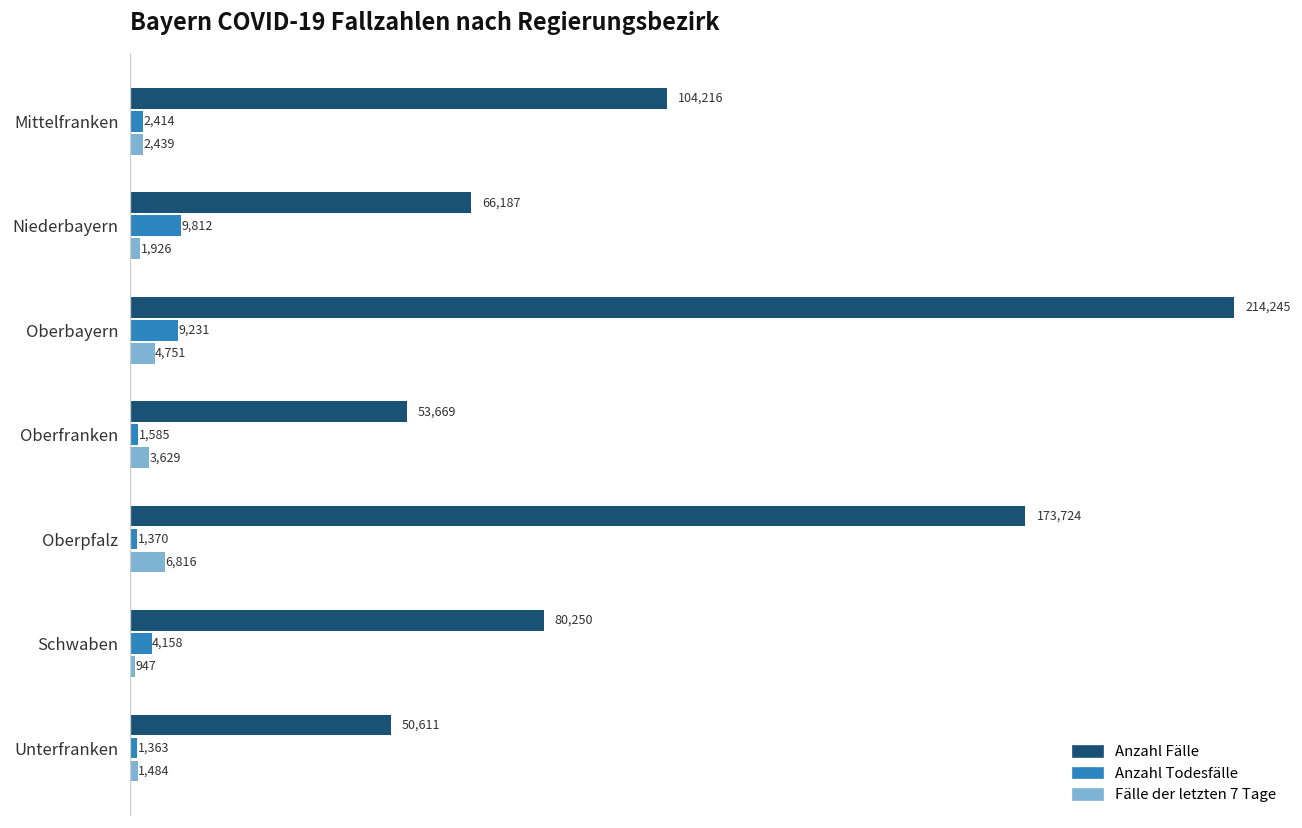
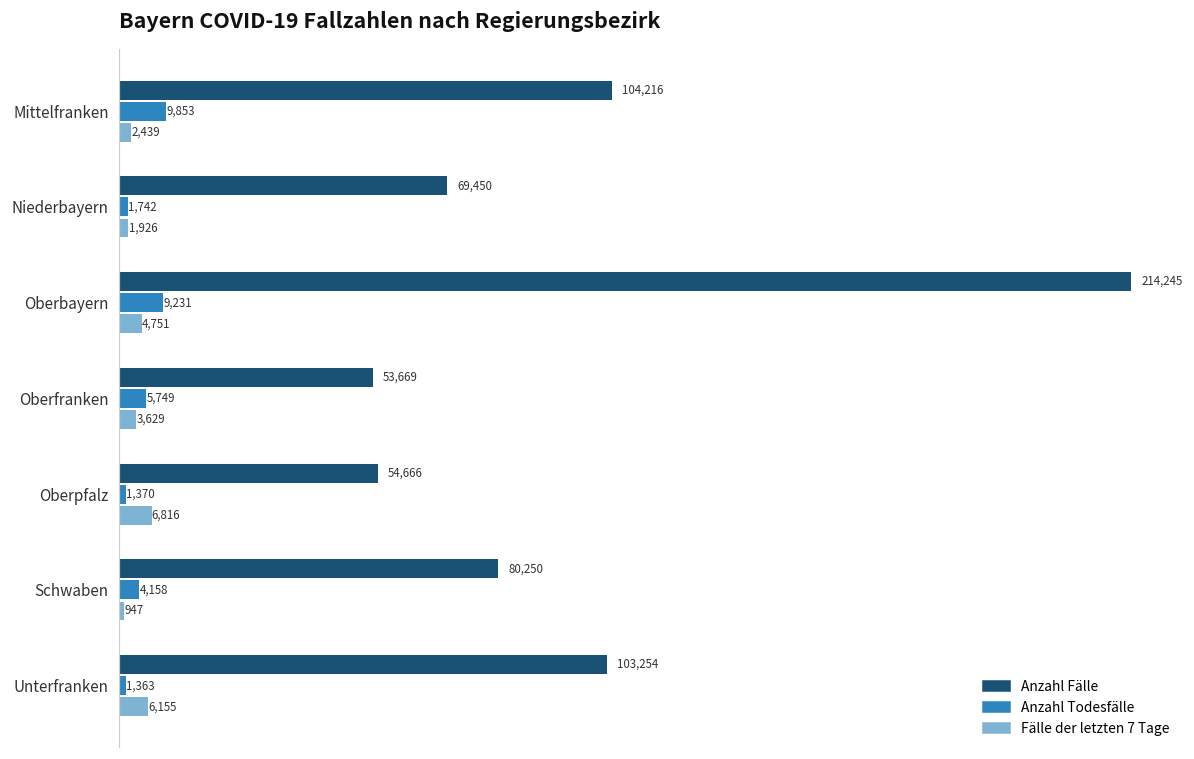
  {
    "Anzahl Fälle": {
      "Mittelfranken": "104,216",
-     "Niederbayern": "66,187",
+     "Niederbayern": "69,450",
      "Oberbayern": "214,245",
      "Oberfranken": "53,669",
-     "Oberpfalz": "173,724",
+     "Oberpfalz": "54,666",
      "Schwaben": "80,250",
-     "Unterfranken": "50,611"
+     "Unterfranken": "103,254"
    },
    "Anzahl Todesfälle": {
-     "Mittelfranken": "2,414",
-     "Niederbayern": "9,812",
+     "Mittelfranken": "9,853",
+     "Niederbayern": "1,742",
      "Oberbayern": "9,231",
-     "Oberfranken": "1,585",
+     "Oberfranken": "5,749",
      "Oberpfalz": "1,370",
      "Schwaben": "4,158",
      "Unterfranken": "1,363"
    },
    "Fälle der letzten 7 Tage": {
      "Mittelfranken": "2,439",
      "Niederbayern": "1,926",
      "Oberbayern": "4,751",
      "Oberfranken": "3,629",
      "Oberpfalz": "6,816",
      "Schwaben": "947",
-     "Unterfranken": "1,484"
+     "Unterfranken": "6,155"
    }
  }
